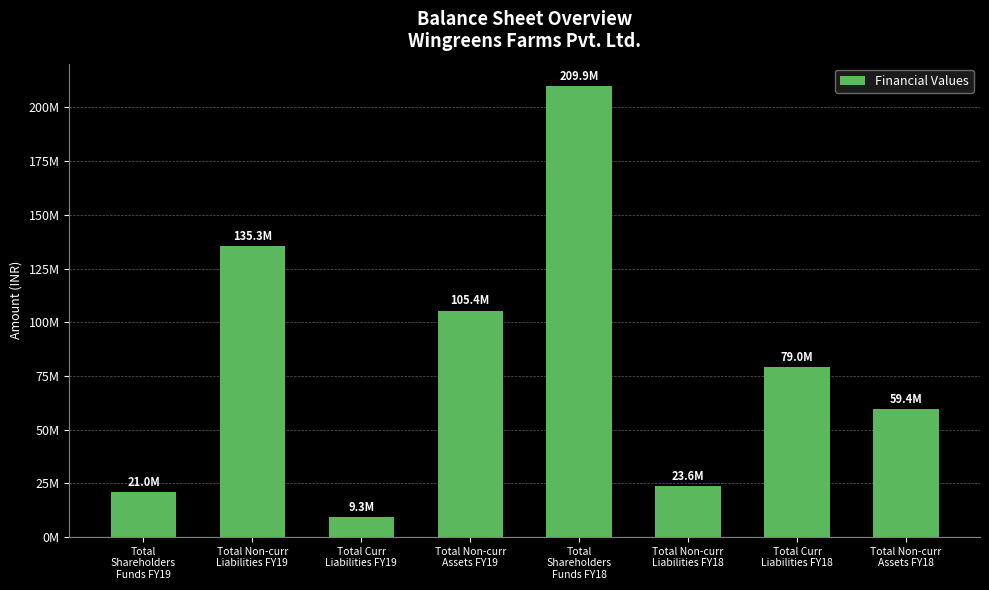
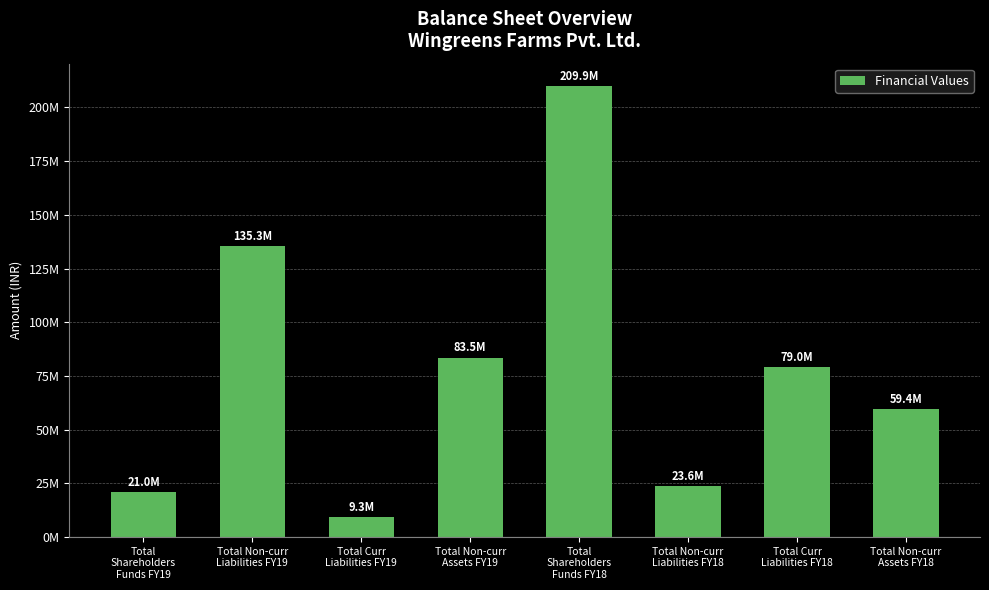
  {
    "Total Shareholders Funds FY19": "21.0M",
    "Total Non-curr Liabilities FY19": "135.3M",
    "Total Curr Liabilities FY19": "9.3M",
-   "Total Non-curr Assets FY19": "105.4M",
+   "Total Non-curr Assets FY19": "83.5M",
    "Total Shareholders Funds FY18": "209.9M",
    "Total Non-curr Liabilities FY18": "23.6M",
    "Total Curr Liabilities FY18": "79.0M",
    "Total Non-curr Assets FY18": "59.4M"
  }
